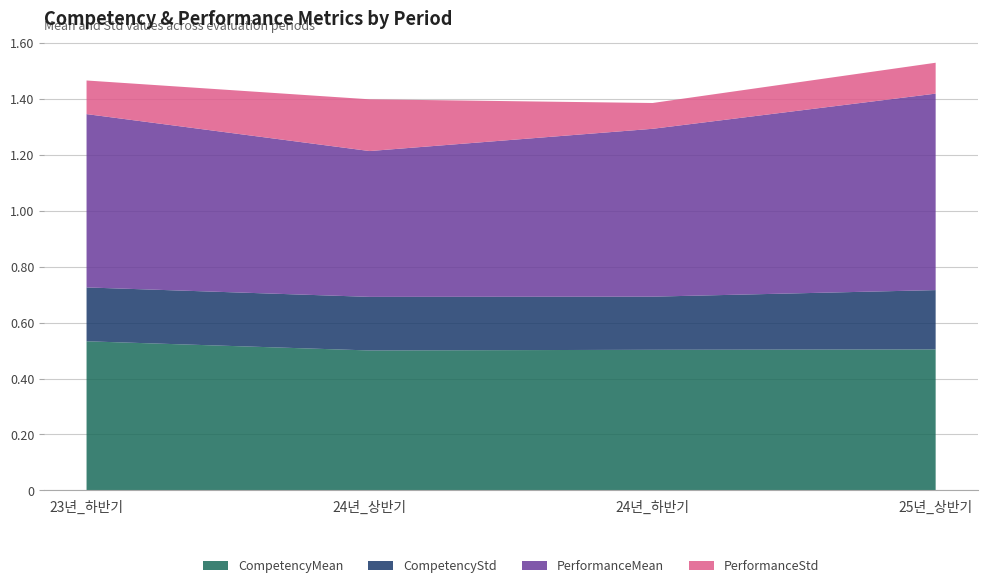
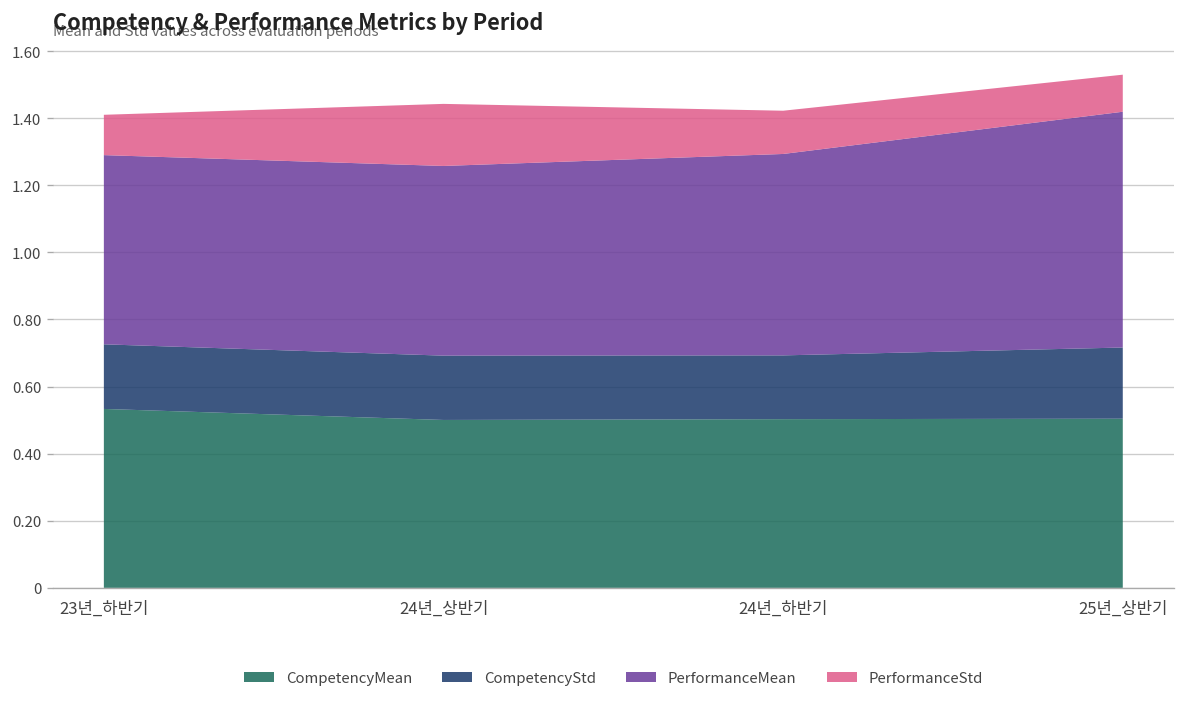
  {
    "PerformanceMean": {
-     "23년_하반기": 0.62,
-     "24년_상반기": 0.52,
+     "23년_하반기": 0.56,
+     "24년_상반기": 0.57,
      "24년_하반기": 0.60,
      "25년_상반기": 0.70
    },
    "PerformanceStd": {
      "23년_하반기": 0.12,
      "24년_상반기": 0.19,
-     "24년_하반기": 0.09,
+     "24년_하반기": 0.13,
      "25년_상반기": 0.11
    }
  }
